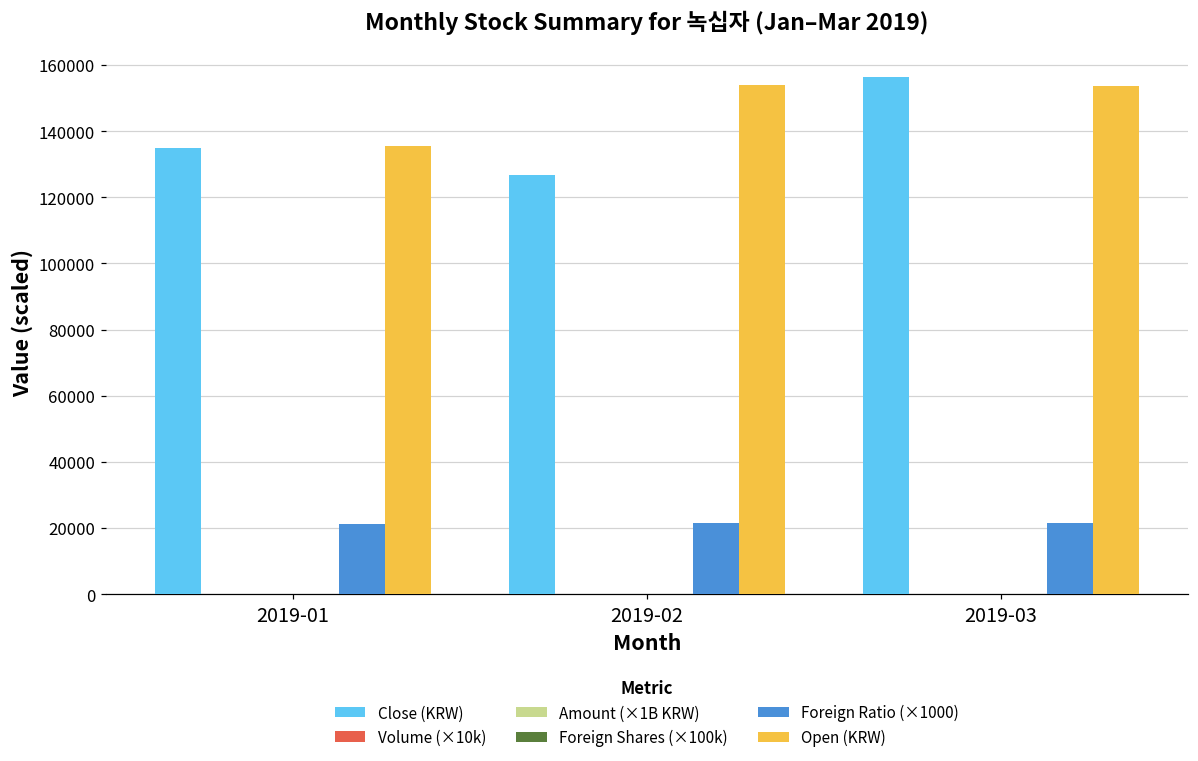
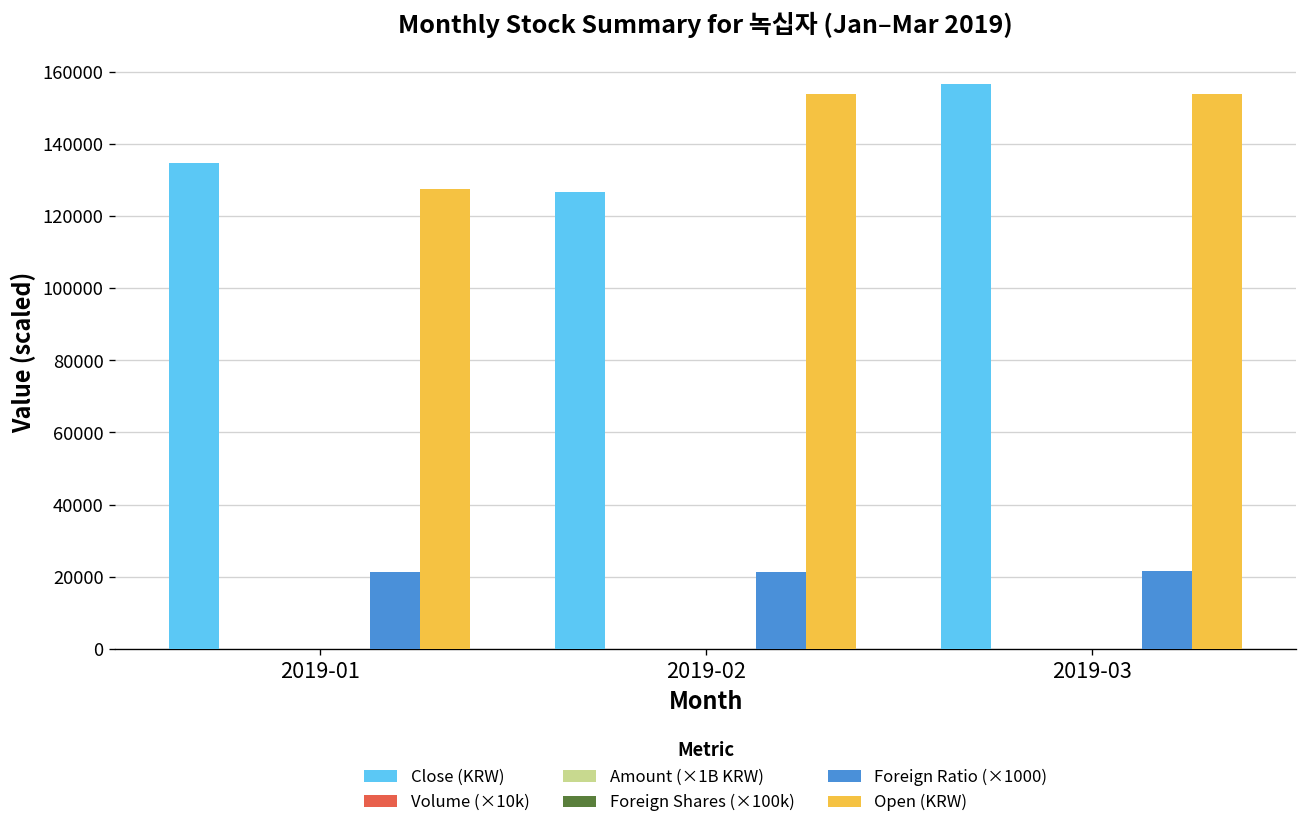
  {
    "Close (KRW)": {
      "2019-01": 135000,
      "2019-02": 127000,
      "2019-03": 157000
    },
    "Foreign Ratio (×1000)": {
      "2019-01": 21000,
      "2019-02": 21000,
      "2019-03": 21000
    },
    "Open (KRW)": {
-     "2019-01": 136000,
+     "2019-01": 127000,
      "2019-02": 154000,
      "2019-03": 154000
    }
  }
